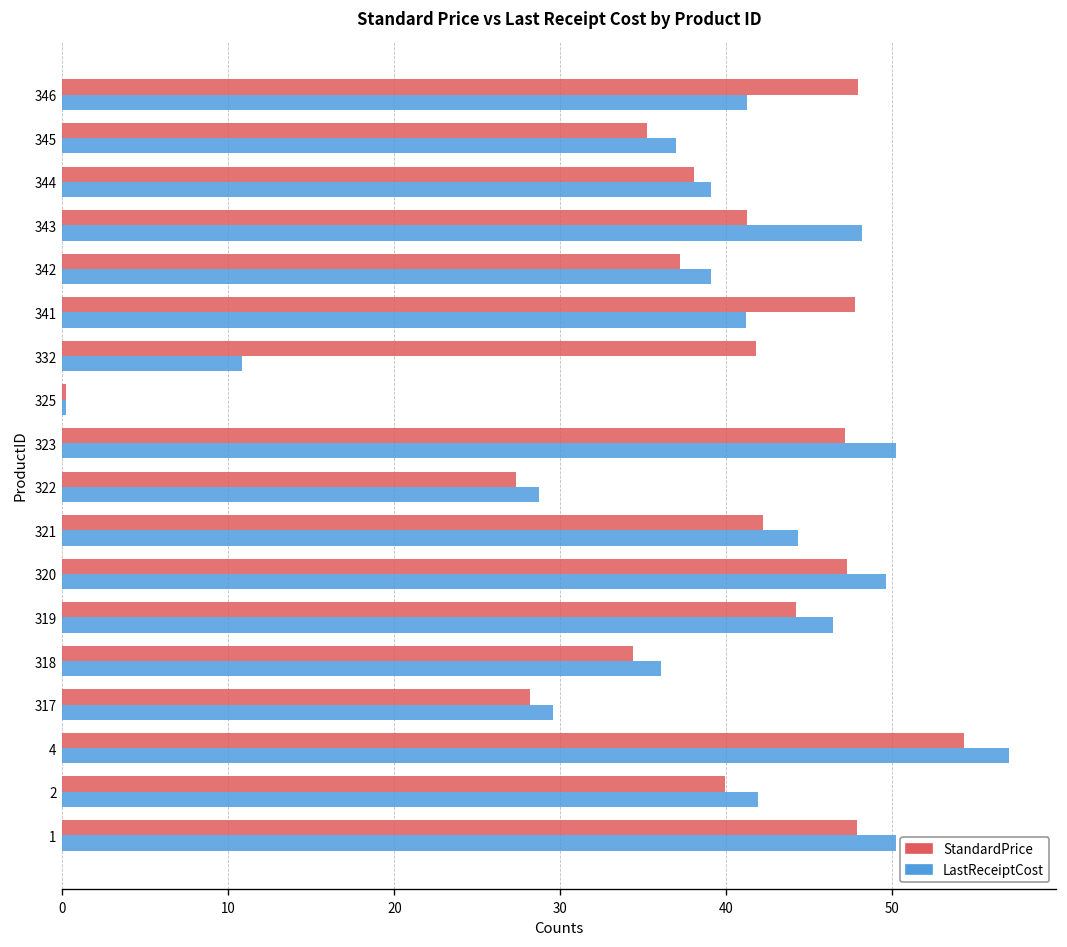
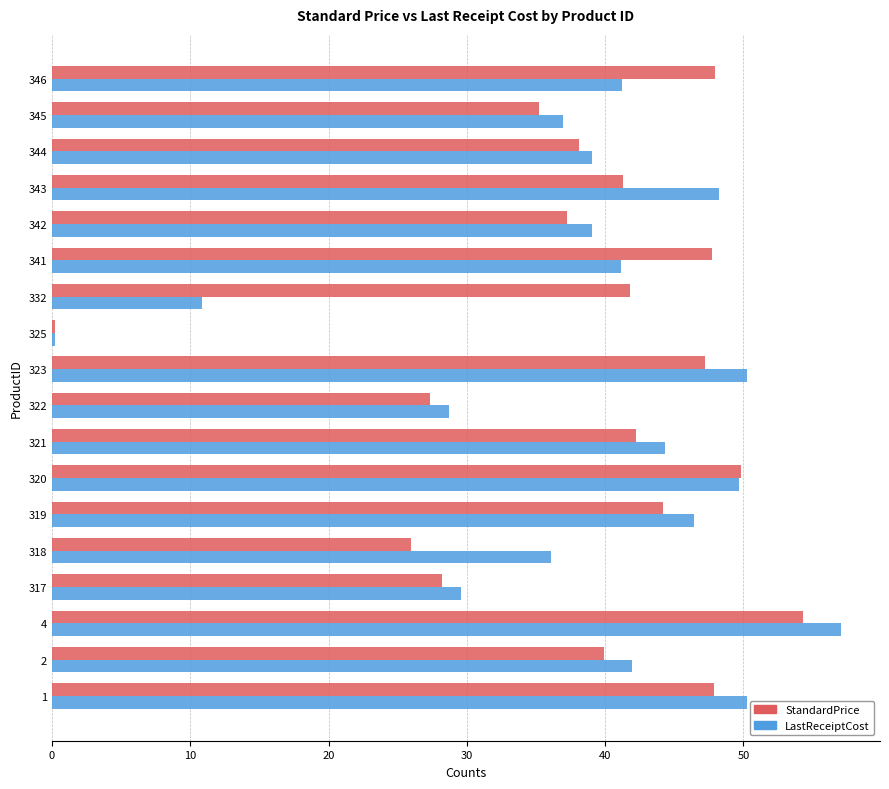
  {
    "StandardPrice": {
      "346": 48.0,
      "345": 35.2,
      "344": 38.1,
      "343": 41.3,
      "342": 37.2,
      "341": 47.7,
      "332": 41.8,
      "325": 0.2,
      "323": 47.2,
      "322": 27.3,
      "321": 42.2,
-     "320": 47.3,
+     "320": 49.8,
      "319": 44.2,
-     "318": 34.4,
+     "318": 25.9,
      "317": 28.2,
      "4": 54.3,
      "2": 39.9,
      "1": 47.9
    },
    "LastReceiptCost": {
      "346": 41.2,
      "345": 37.0,
      "344": 39.1,
      "343": 48.2,
      "342": 39.1,
      "341": 41.2,
      "332": 10.8,
      "325": 0.2,
      "323": 50.3,
      "322": 28.7,
      "321": 44.3,
      "320": 49.6,
      "319": 46.4,
      "318": 36.1,
      "317": 29.6,
      "4": 57.0,
      "2": 41.9,
      "1": 50.3
    }
  }
